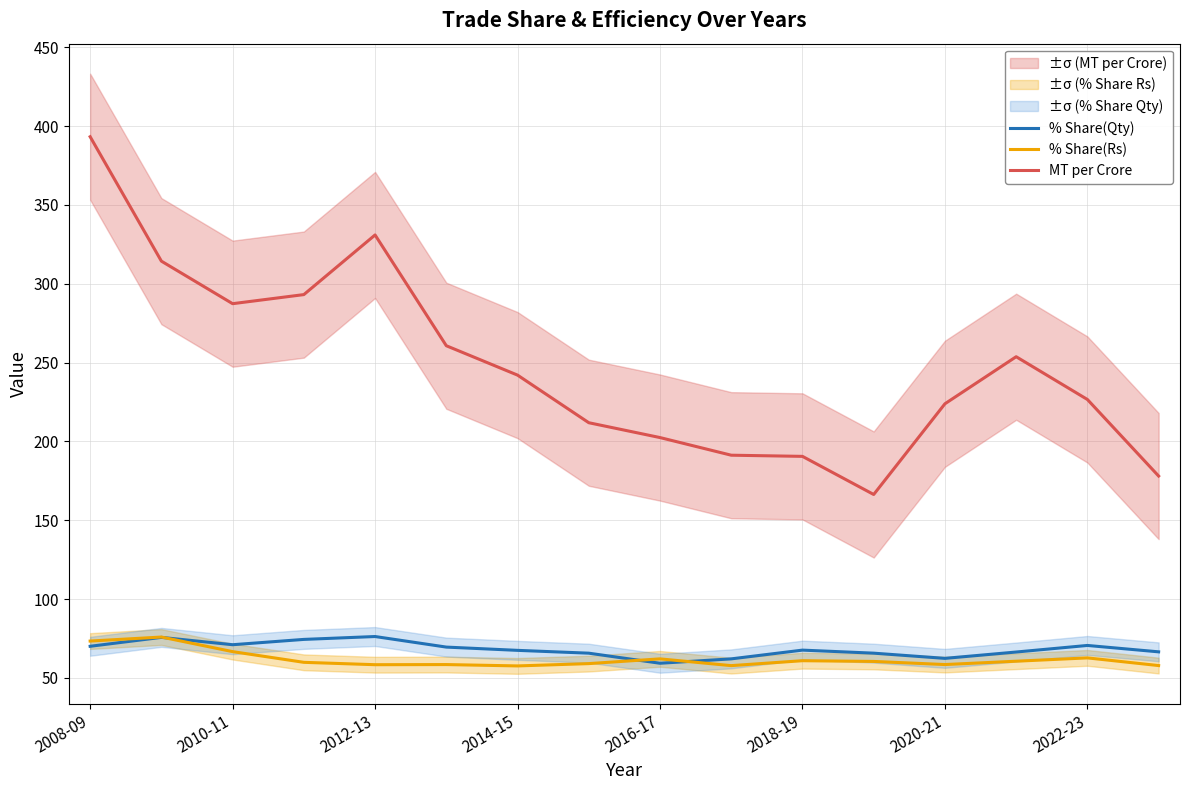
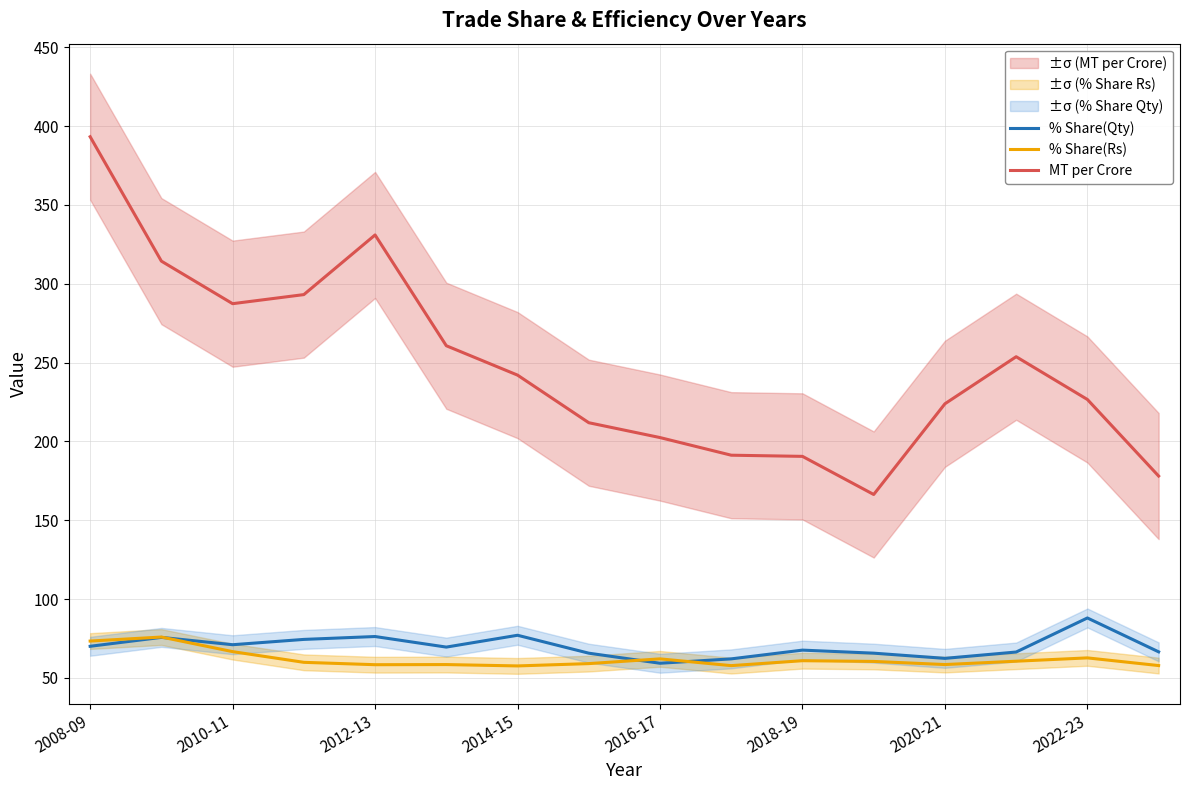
  {
    "% Share(Qty)": {
      "2008-09": 70,
      "2012-13": 76,
-     "2014-15": 67,
+     "2014-15": 77,
      "2016-17": 59,
      "2018-19": 68,
-     "2022-23": 71
+     "2022-23": 88
    }
  }
